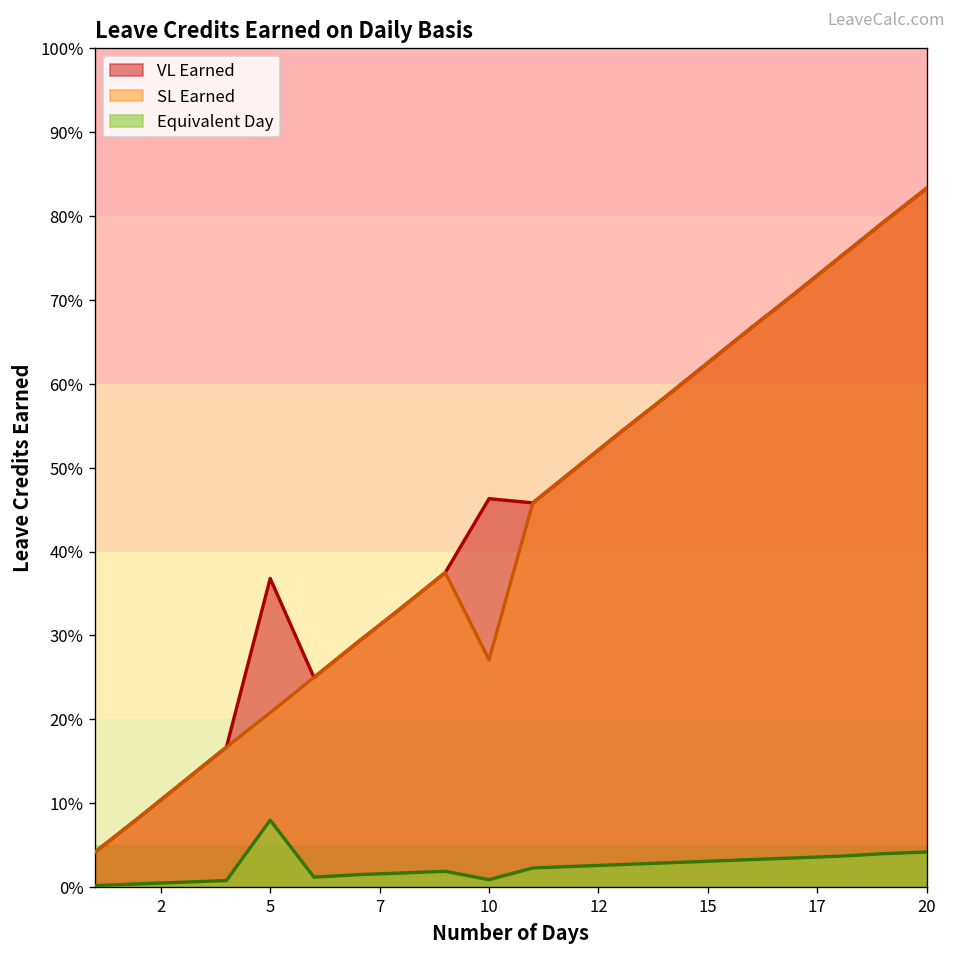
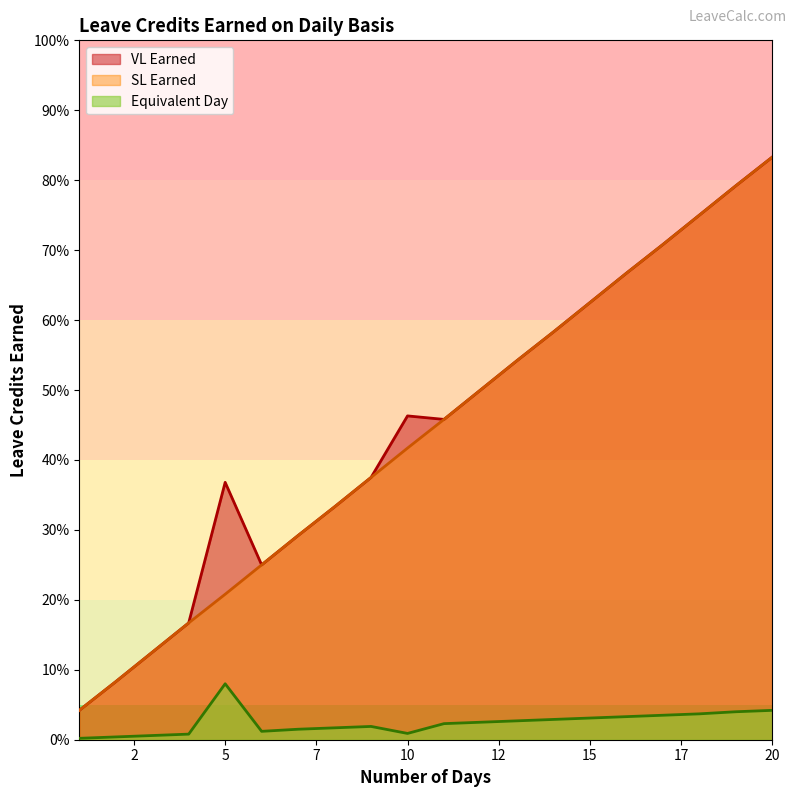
  {
    "VL Earned": {
      "5": "37%",
      "10": "46%"
    },
    "SL Earned": {
      "5": "21%",
-     "10": "27%"
+     "10": "42%"
    },
    "Equivalent Day": {
      "5": "8%",
      "10": "1%",
      "15": "3%",
      "20": "4%"
    }
  }
